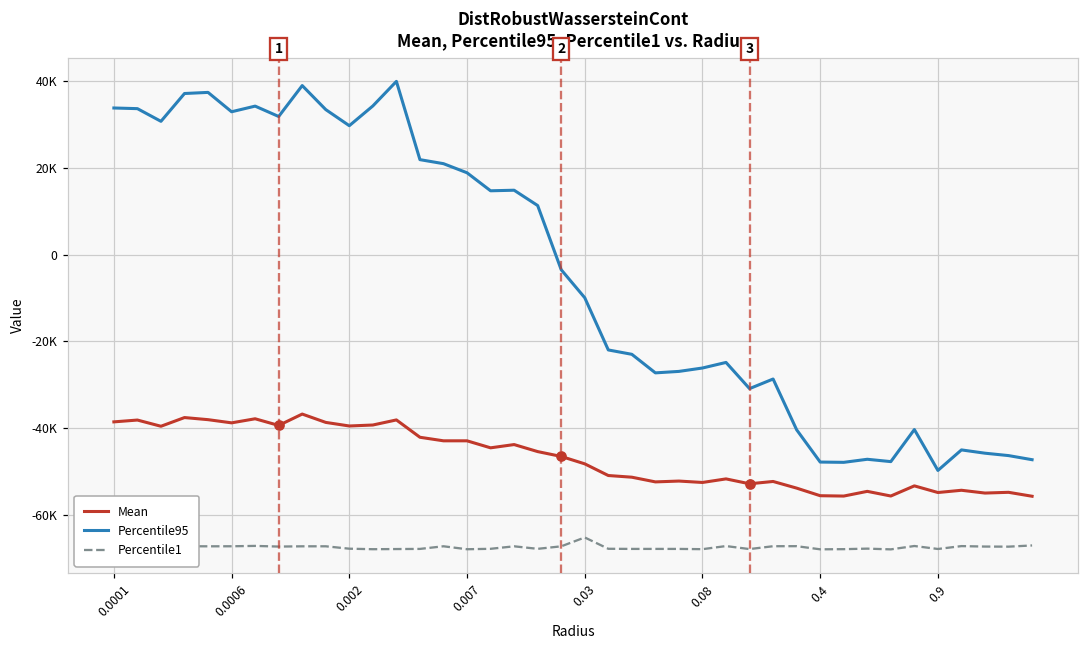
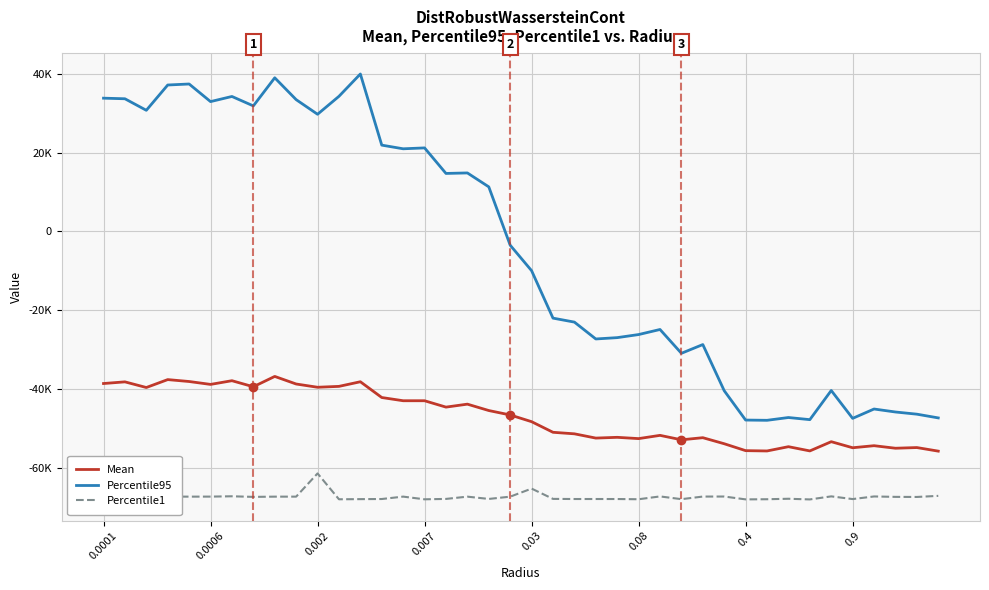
  {
    "Percentile95": {
      "0.0001": 34000,
      "0.0006": 33000,
      "0.002": 30000,
-     "0.007": 19000,
+     "0.007": 21000,
      "0.03": -10000,
      "0.08": -26000,
      "0.4": -48000,
-     "0.9": -50000
+     "0.9": -47000
    },
    "Percentile1": {
      "0.0006": -67000,
-     "0.002": -68000,
+     "0.002": -61000,
      "0.007": -68000,
      "0.03": -65000,
      "0.08": -68000,
      "0.4": -68000,
      "0.9": -68000
    }
  }
